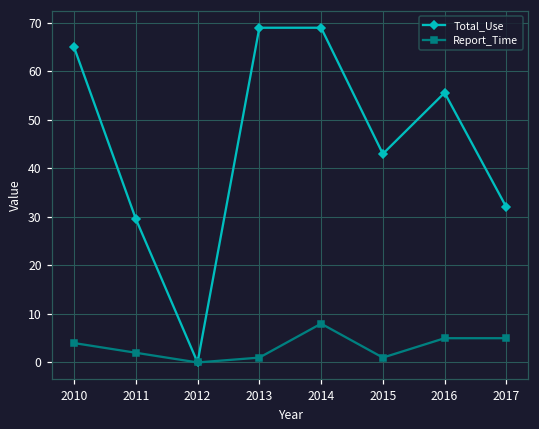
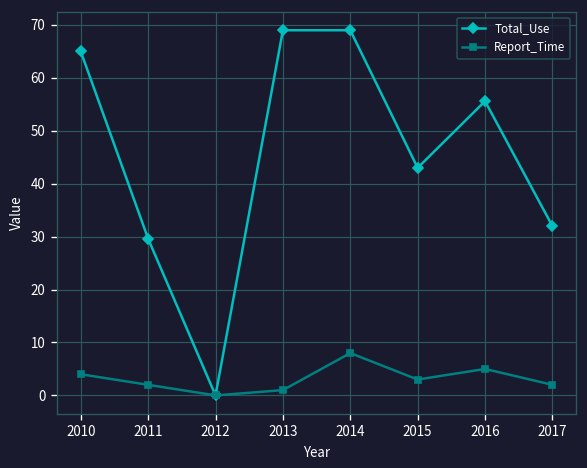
  {
    "Total_Use": {
      "2010": 65,
      "2011": 30,
      "2013": 69,
      "2014": 69,
      "2015": 43,
      "2016": 56,
      "2017": 32
    },
    "Report_Time": {
      "2010": 4,
      "2011": 2,
      "2013": 1,
      "2014": 8,
-     "2015": 1,
+     "2015": 3,
      "2016": 5,
-     "2017": 5
+     "2017": 2
    }
  }
